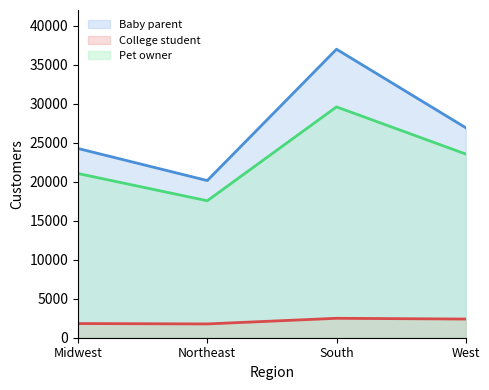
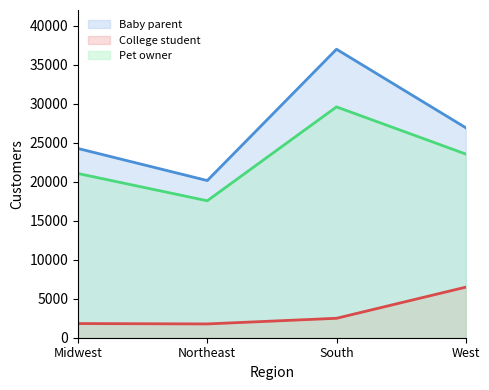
  {
    "College student": {
      "Midwest": 2000,
      "Northeast": 2000,
      "South": 2000,
-     "West": 2000
+     "West": 6000
    }
  }
